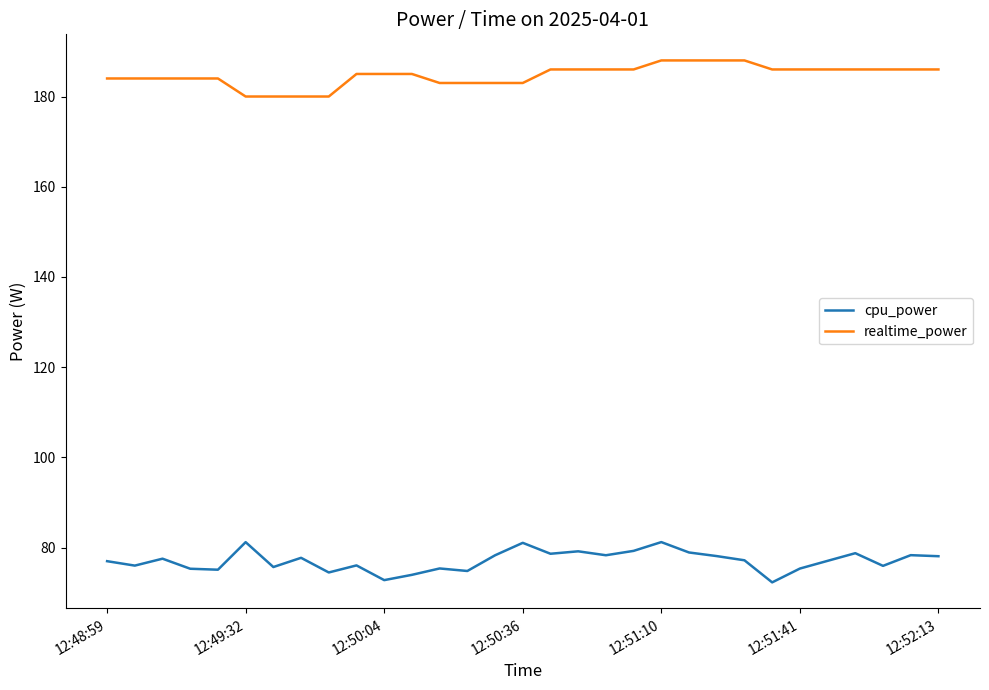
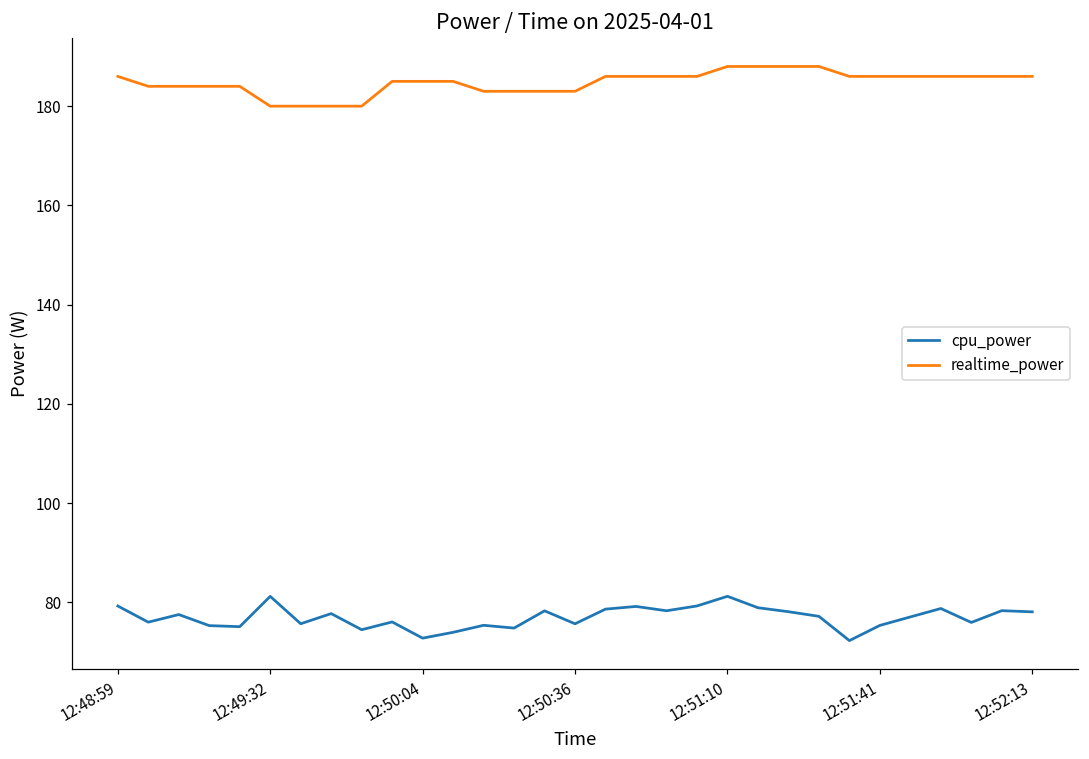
  {
    "cpu_power": {
-     "12:48:59": 77,
+     "12:48:59": 79,
      "12:49:32": 81,
      "12:50:04": 73,
-     "12:50:36": 81,
+     "12:50:36": 76,
      "12:51:10": 81,
      "12:51:41": 75,
      "12:52:13": 78
    },
    "realtime_power": {
-     "12:48:59": 184,
+     "12:48:59": 186,
      "12:49:32": 180,
      "12:50:04": 185,
      "12:50:36": 183,
      "12:51:10": 188,
      "12:51:41": 186,
      "12:52:13": 186
    }
  }
